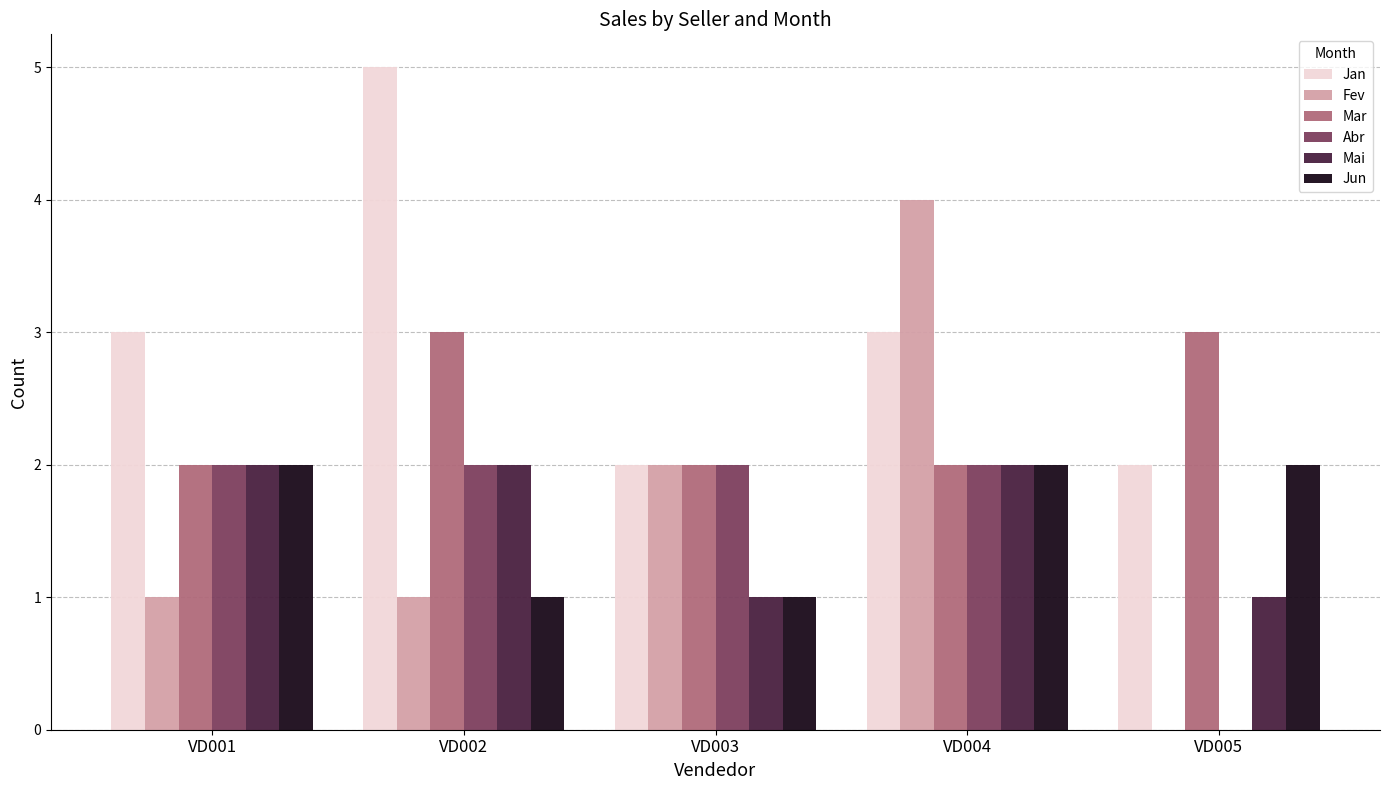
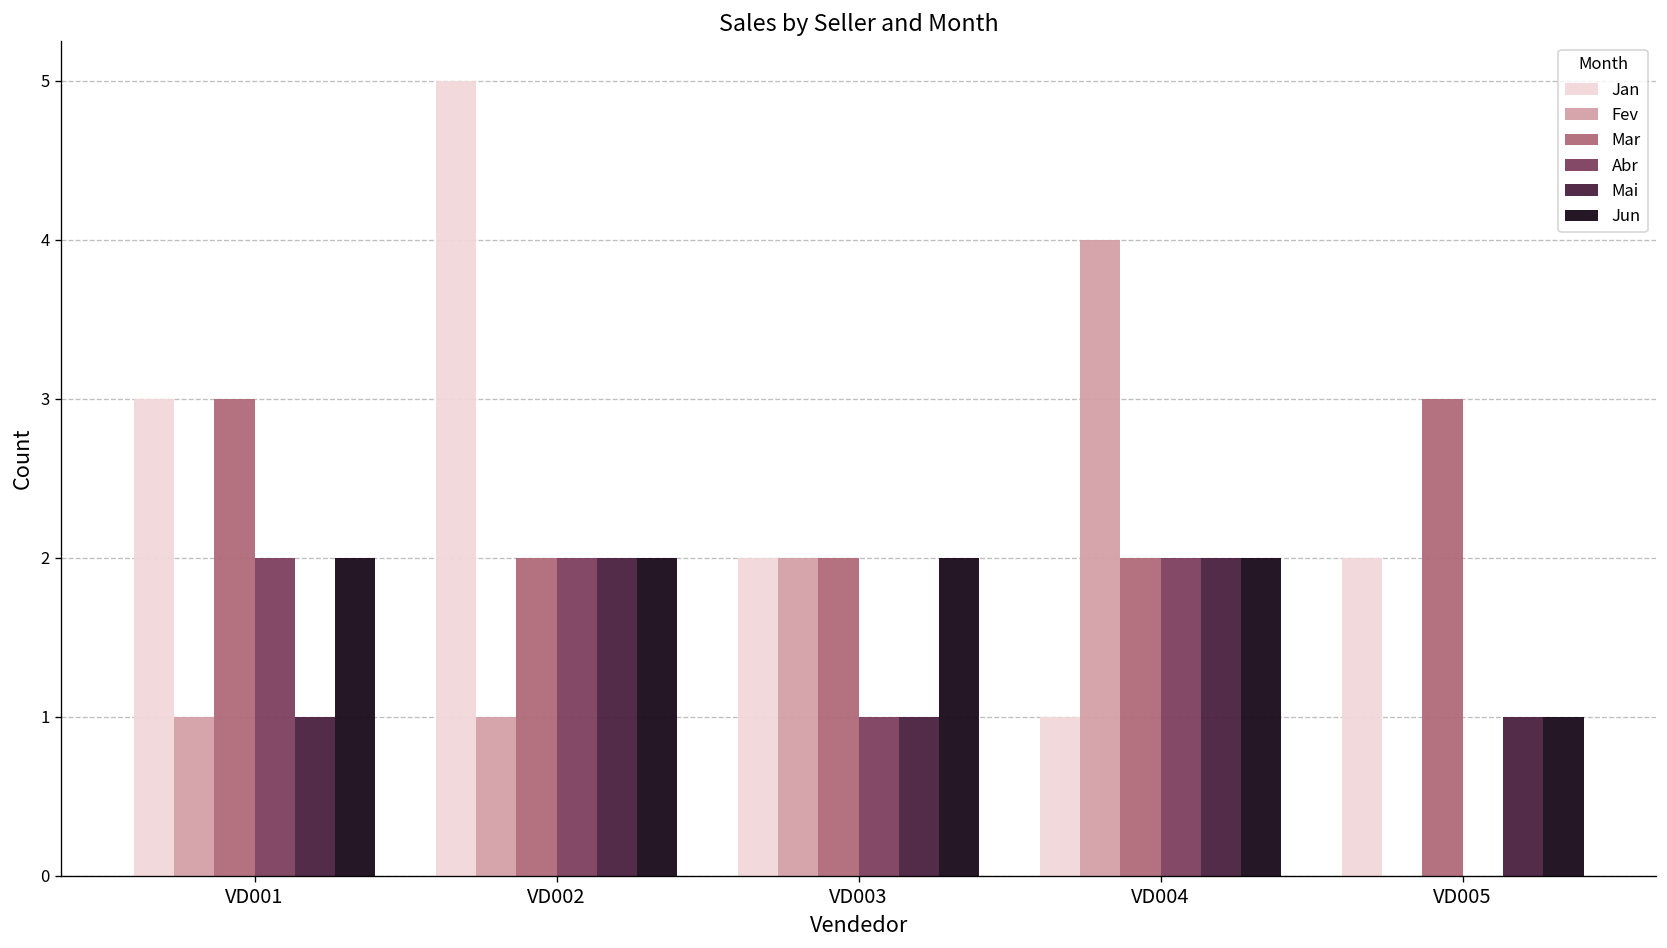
  {
    "Jan": {
      "VD001": 3,
      "VD002": 5,
      "VD003": 2,
-     "VD004": 3,
+     "VD004": 1,
      "VD005": 2
    },
    "Fev": {
      "VD001": 1,
      "VD002": 1,
      "VD003": 2,
      "VD004": 4,
      "VD005": 0
    },
    "Mar": {
-     "VD001": 2,
-     "VD002": 3,
+     "VD001": 3,
+     "VD002": 2,
      "VD003": 2,
      "VD004": 2,
      "VD005": 3
    },
    "Abr": {
      "VD001": 2,
      "VD002": 2,
-     "VD003": 2,
+     "VD003": 1,
      "VD004": 2,
      "VD005": 0
    },
    "Mai": {
-     "VD001": 2,
+     "VD001": 1,
      "VD002": 2,
      "VD003": 1,
      "VD004": 2,
      "VD005": 1
    },
    "Jun": {
      "VD001": 2,
-     "VD002": 1,
-     "VD003": 1,
+     "VD002": 2,
+     "VD003": 2,
      "VD004": 2,
-     "VD005": 2
+     "VD005": 1
    }
  }
